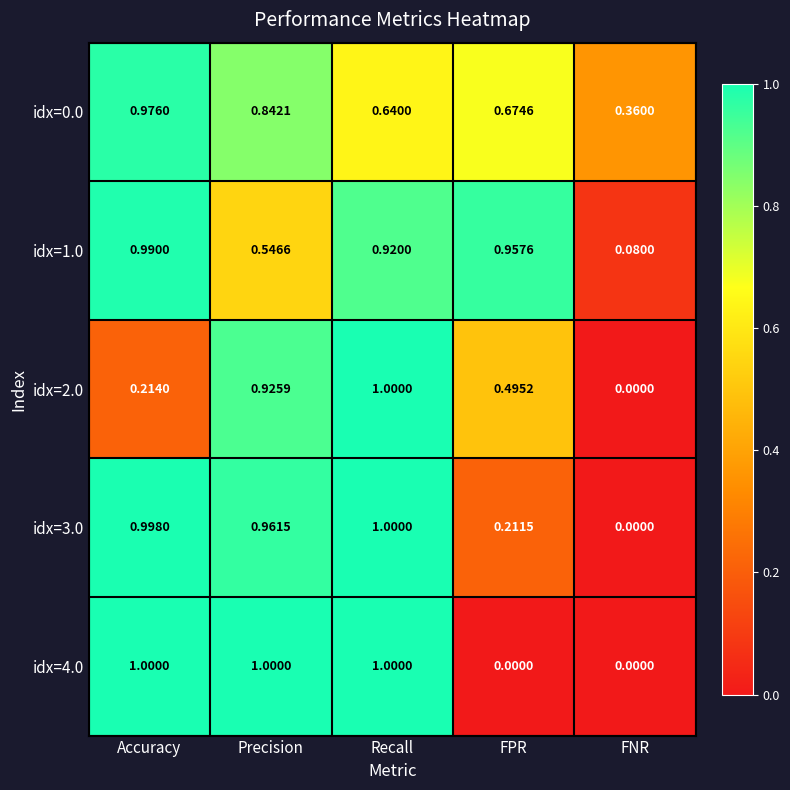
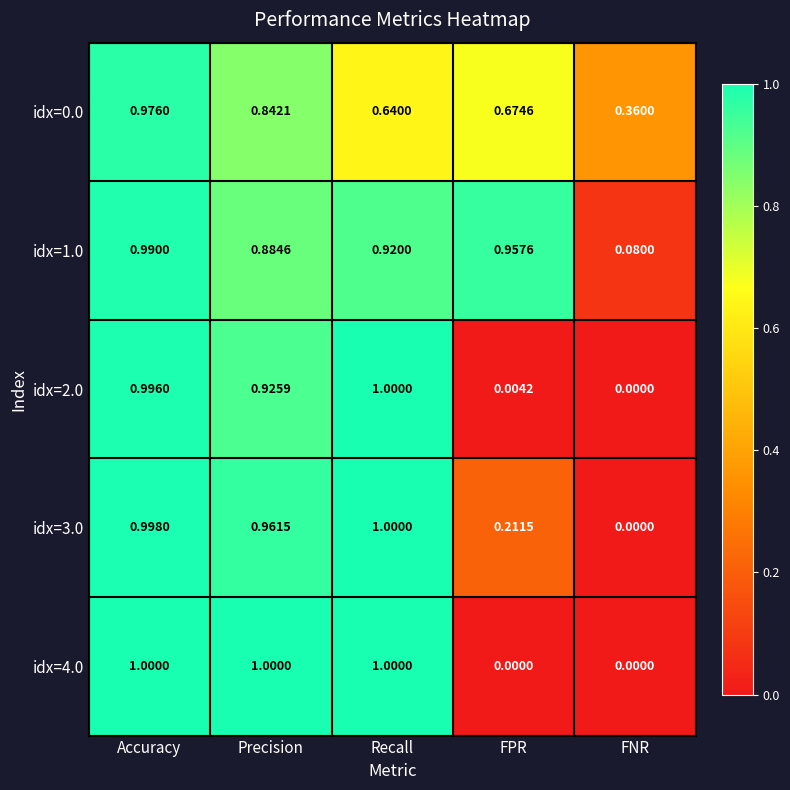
  {
    "idx=0.0": {
      "Accuracy": 0.9760,
      "Precision": 0.8421,
      "Recall": 0.6400,
      "FPR": 0.6746,
      "FNR": 0.3600
    },
    "idx=1.0": {
      "Accuracy": 0.9900,
-     "Precision": 0.5466,
+     "Precision": 0.8846,
      "Recall": 0.9200,
      "FPR": 0.9576,
      "FNR": 0.0800
    },
    "idx=2.0": {
-     "Accuracy": 0.2140,
+     "Accuracy": 0.9960,
      "Precision": 0.9259,
      "Recall": 1.0000,
-     "FPR": 0.4952,
+     "FPR": 0.0042,
      "FNR": 0.0000
    },
    "idx=3.0": {
      "Accuracy": 0.9980,
      "Precision": 0.9615,
      "Recall": 1.0000,
      "FPR": 0.2115,
      "FNR": 0.0000
    },
    "idx=4.0": {
      "Accuracy": 1.0000,
      "Precision": 1.0000,
      "Recall": 1.0000,
      "FPR": 0.0000,
      "FNR": 0.0000
    }
  }
